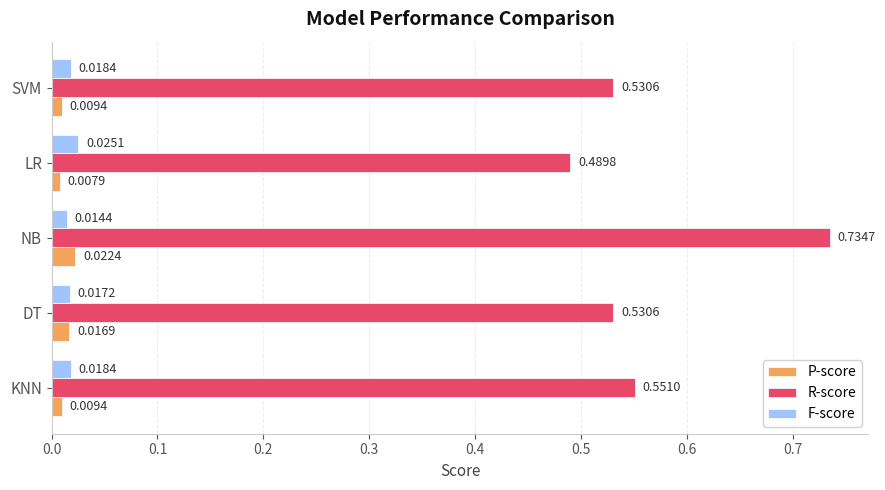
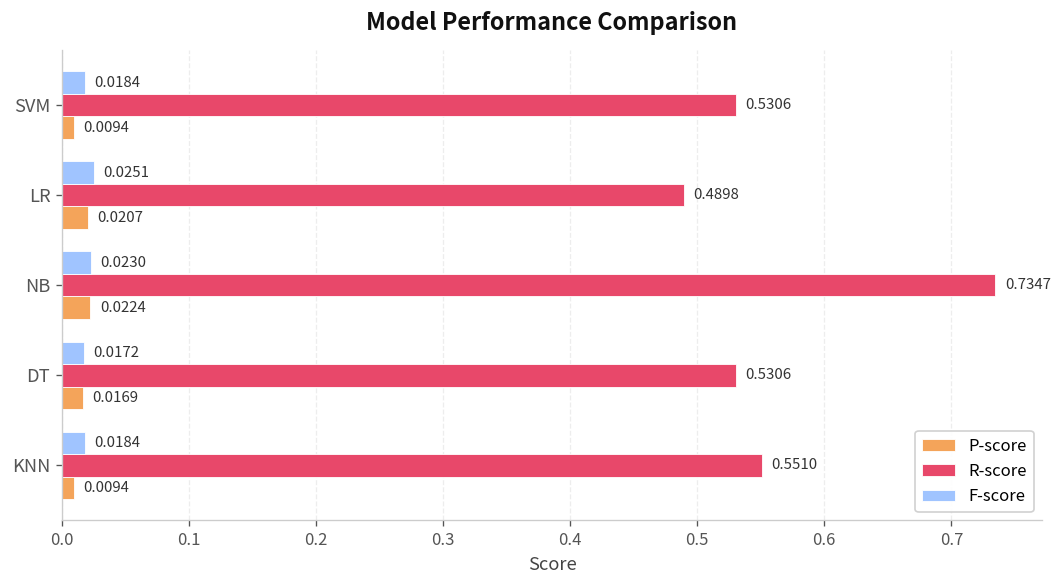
  {
    "P-score": {
      "SVM": 0.0094,
-     "LR": 0.0079,
+     "LR": 0.0207,
      "NB": 0.0224,
      "DT": 0.0169,
      "KNN": 0.0094
    },
    "R-score": {
      "SVM": 0.5306,
      "LR": 0.4898,
      "NB": 0.7347,
      "DT": 0.5306,
      "KNN": 0.5510
    },
    "F-score": {
      "SVM": 0.0184,
      "LR": 0.0251,
-     "NB": 0.0144,
+     "NB": 0.0230,
      "DT": 0.0172,
      "KNN": 0.0184
    }
  }
